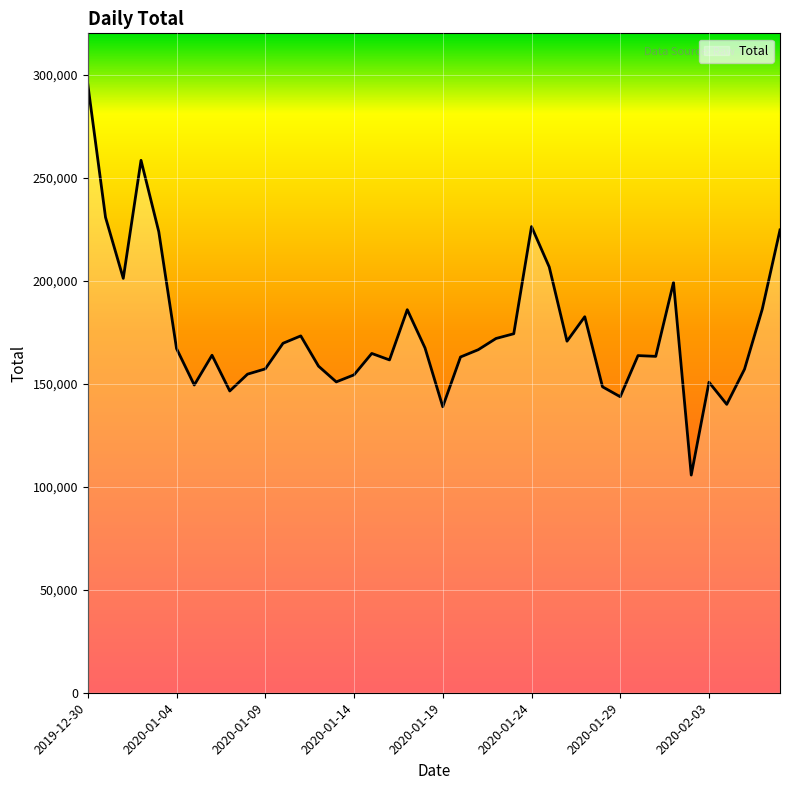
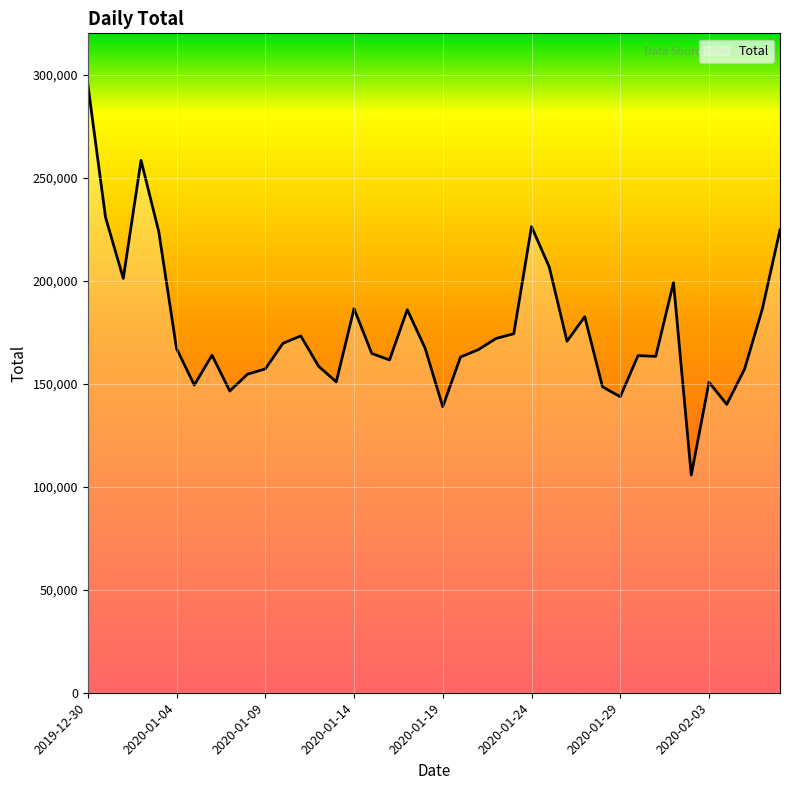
  {
    "2019-12-30": "295,000",
    "2020-01-04": "167,000",
    "2020-01-09": "157,000",
-   "2020-01-14": "154,000",
+   "2020-01-14": "186,000",
    "2020-01-19": "139,000",
    "2020-01-24": "226,000",
    "2020-01-29": "144,000",
    "2020-02-03": "151,000"
  }
